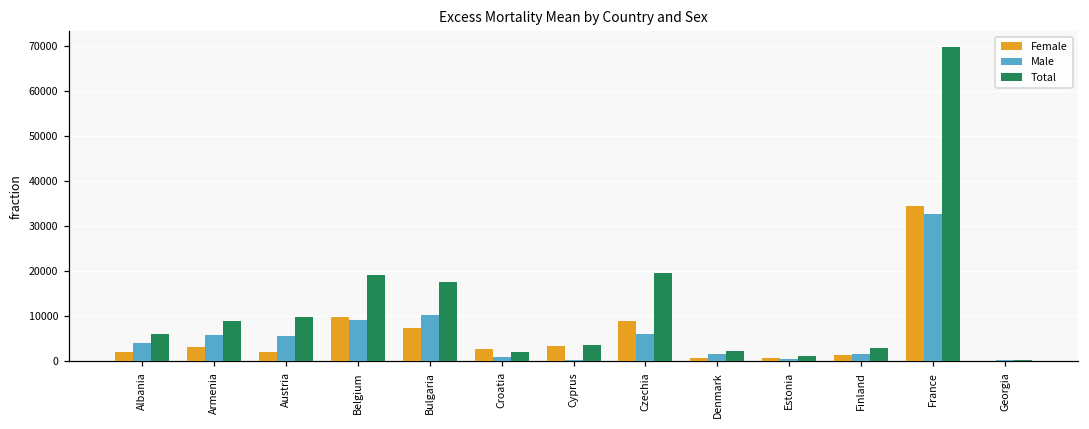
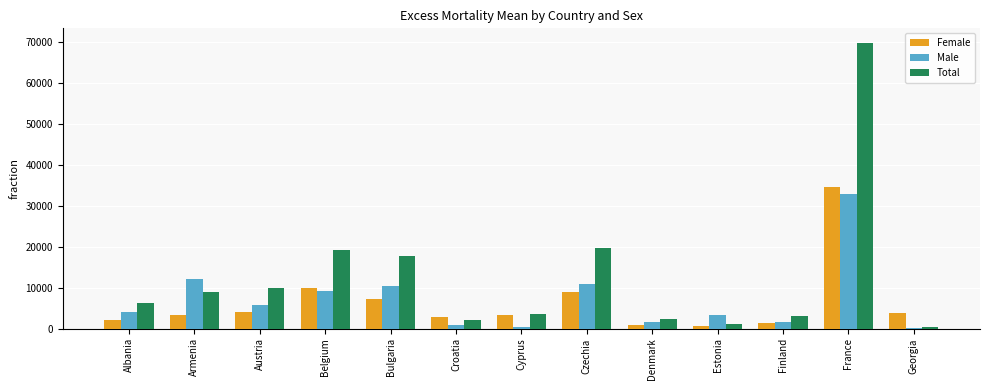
  {
    "Female": {
      "Albania": 2000,
      "Armenia": 3000,
-     "Austria": 2000,
+     "Austria": 4000,
      "Belgium": 10000,
      "Bulgaria": 7000,
      "Croatia": 3000,
      "Cyprus": 3000,
      "Czechia": 9000,
      "Denmark": 1000,
      "Estonia": 1000,
      "Finland": 1000,
      "France": 34000,
-     "Georgia": 0
+     "Georgia": 4000
    },
    "Male": {
      "Albania": 4000,
-     "Armenia": 6000,
+     "Armenia": 12000,
      "Austria": 6000,
      "Belgium": 9000,
      "Bulgaria": 10000,
      "Croatia": 1000,
-     "Czechia": 6000,
+     "Czechia": 11000,
      "Denmark": 2000,
-     "Estonia": 0,
+     "Estonia": 3000,
      "Finland": 2000,
      "France": 33000
    },
    "Total": {
      "Albania": 6000,
      "Armenia": 9000,
      "Austria": 10000,
      "Belgium": 19000,
      "Bulgaria": 18000,
      "Croatia": 2000,
      "Cyprus": 4000,
      "Czechia": 20000,
      "Denmark": 2000,
      "Estonia": 1000,
      "Finland": 3000,
      "France": 70000
    }
  }
